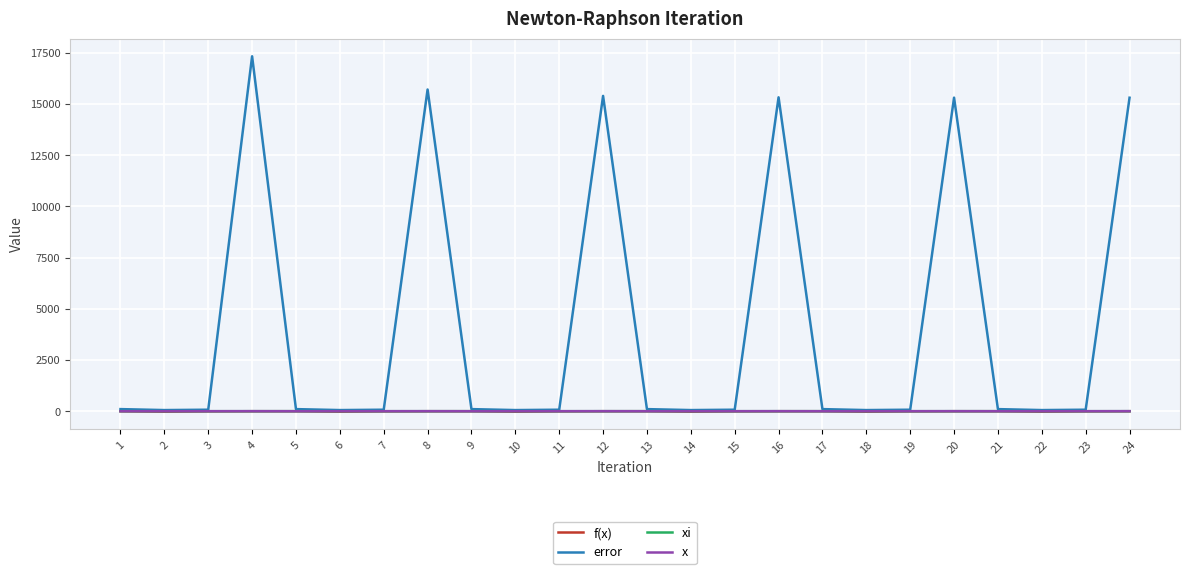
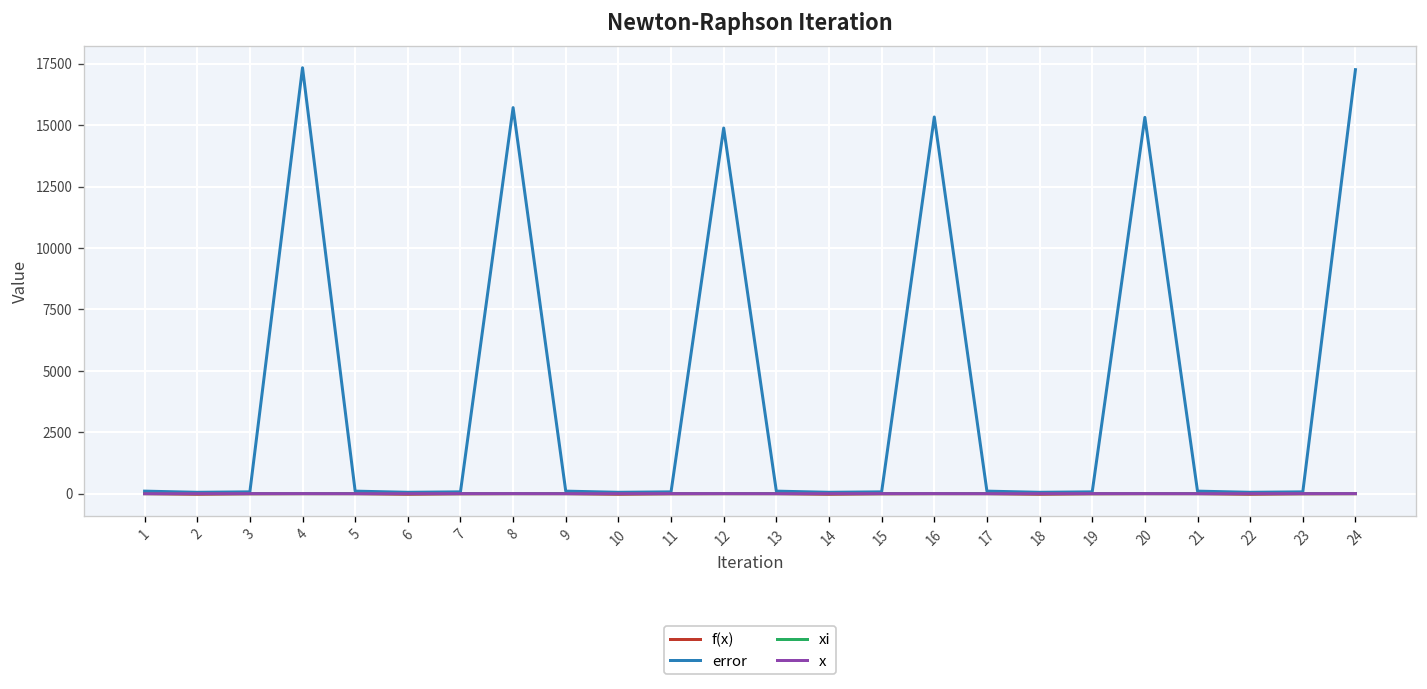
  {
    "x": {
      "4": 0,
      "8": 0,
      "12": 0,
      "16": 0,
      "20": 0,
      "24": 0
    },
    "error": {
      "4": 17300,
      "8": 15700,
-     "12": 15400,
+     "12": 14900,
      "16": 15300,
      "20": 15300,
-     "24": 15300
+     "24": 17300
    }
  }
